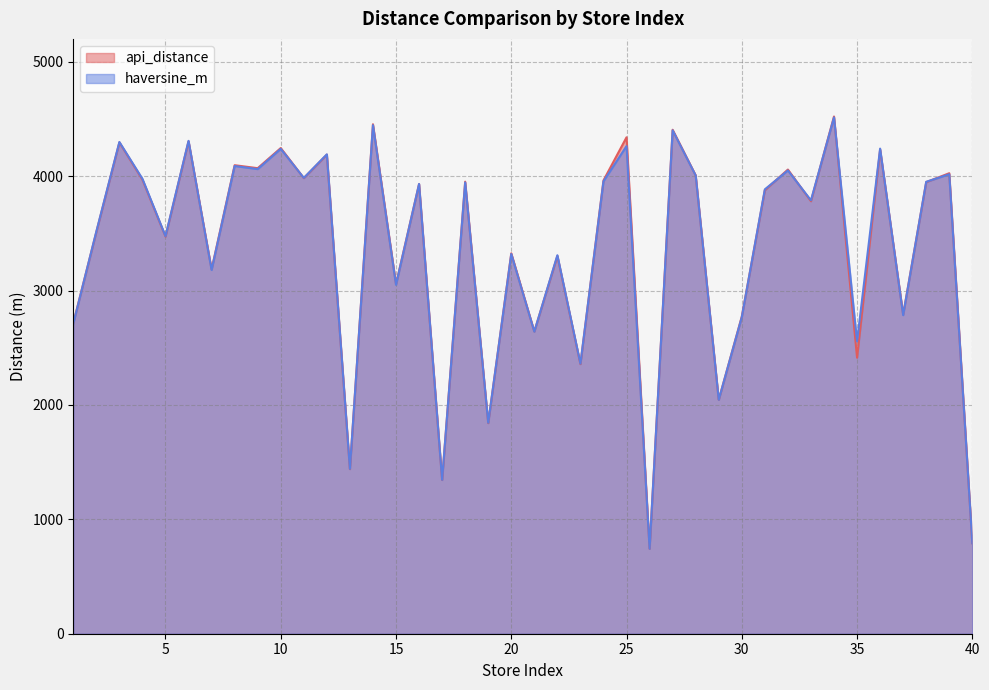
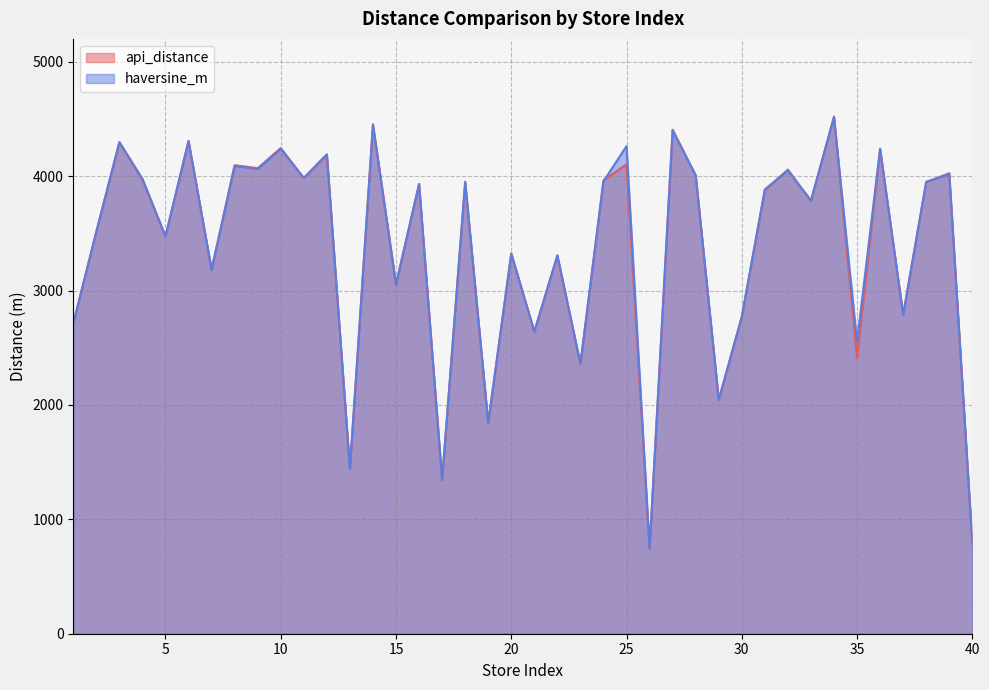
  {
    "api_distance": {
-     "25": 4340,
+     "25": 4100,
      "35": 2410
    },
    "haversine_m": {
      "25": 4260,
      "35": 2560
    }
  }
